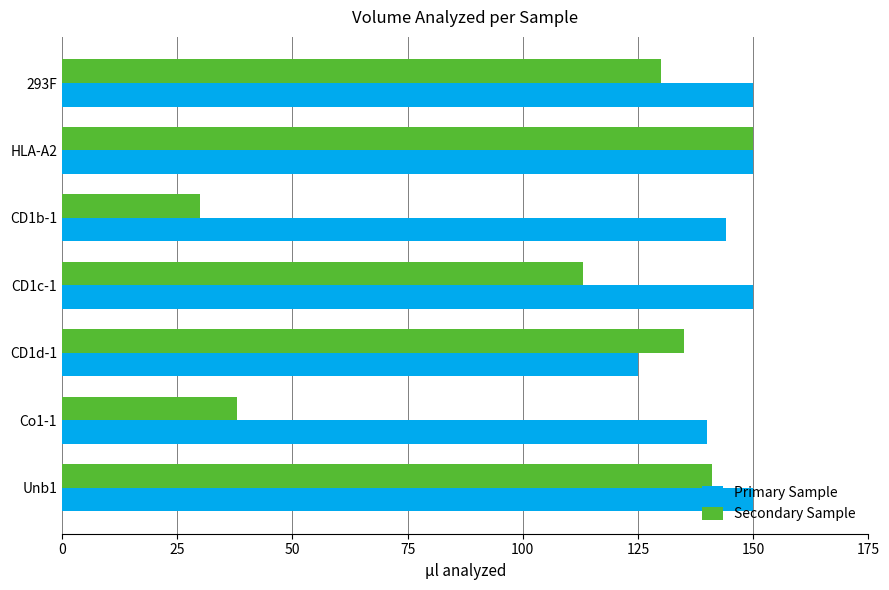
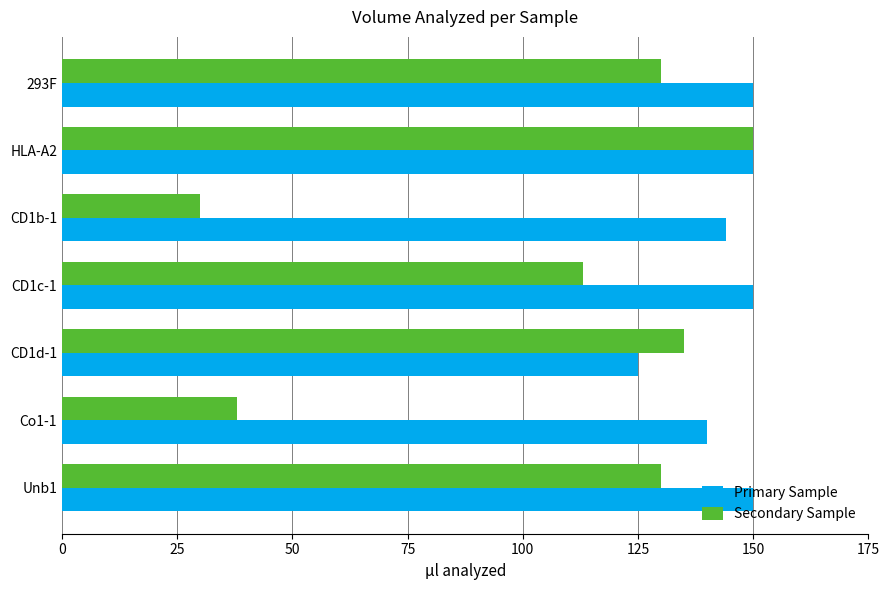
  {
    "Primary Sample": {
      "293F": 150,
      "HLA-A2": 150,
      "CD1b-1": 144,
      "CD1c-1": 150,
      "CD1d-1": 125,
      "Co1-1": 140,
      "Unb1": 150
    },
    "Secondary Sample": {
      "293F": 130,
      "HLA-A2": 150,
      "CD1b-1": 30,
      "CD1c-1": 113,
      "CD1d-1": 135,
      "Co1-1": 38,
-     "Unb1": 141
+     "Unb1": 130
    }
  }
